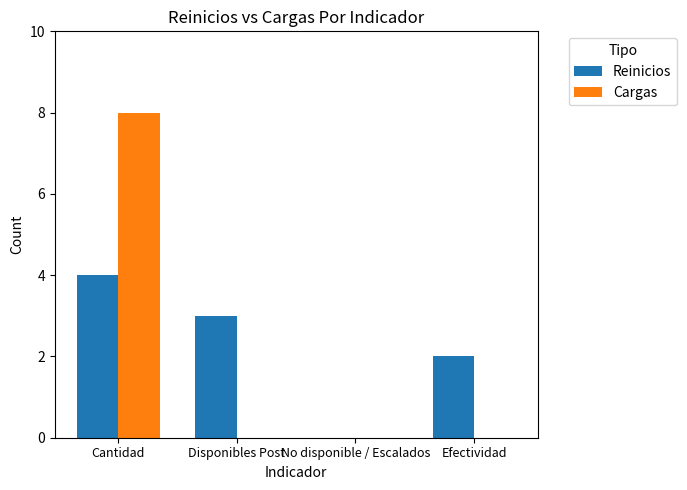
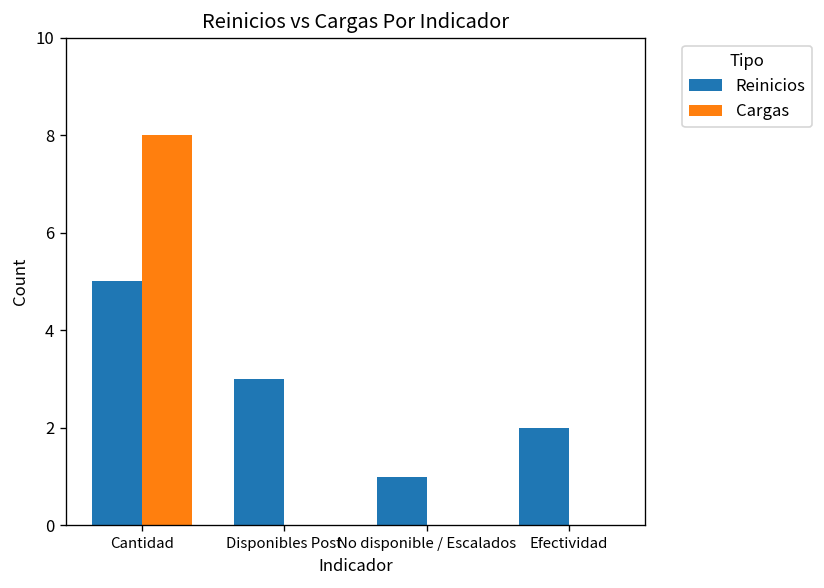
  {
    "Reinicios": {
-     "Cantidad": 4,
+     "Cantidad": 5,
      "Disponibles Post": 3,
-     "No disponible / Escalados": 0,
+     "No disponible / Escalados": 1,
      "Efectividad": 2
    },
    "Cargas": {
      "Cantidad": 8,
      "Disponibles Post": 0,
      "No disponible / Escalados": 0,
      "Efectividad": 0
    }
  }
